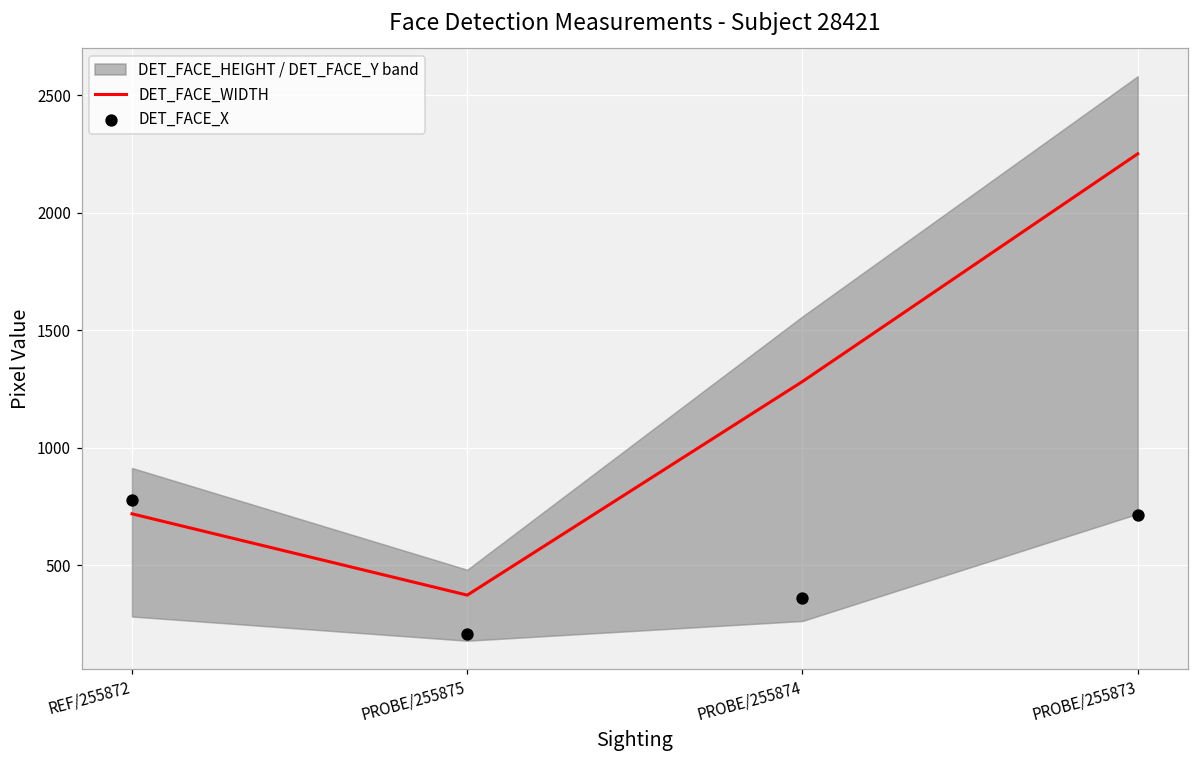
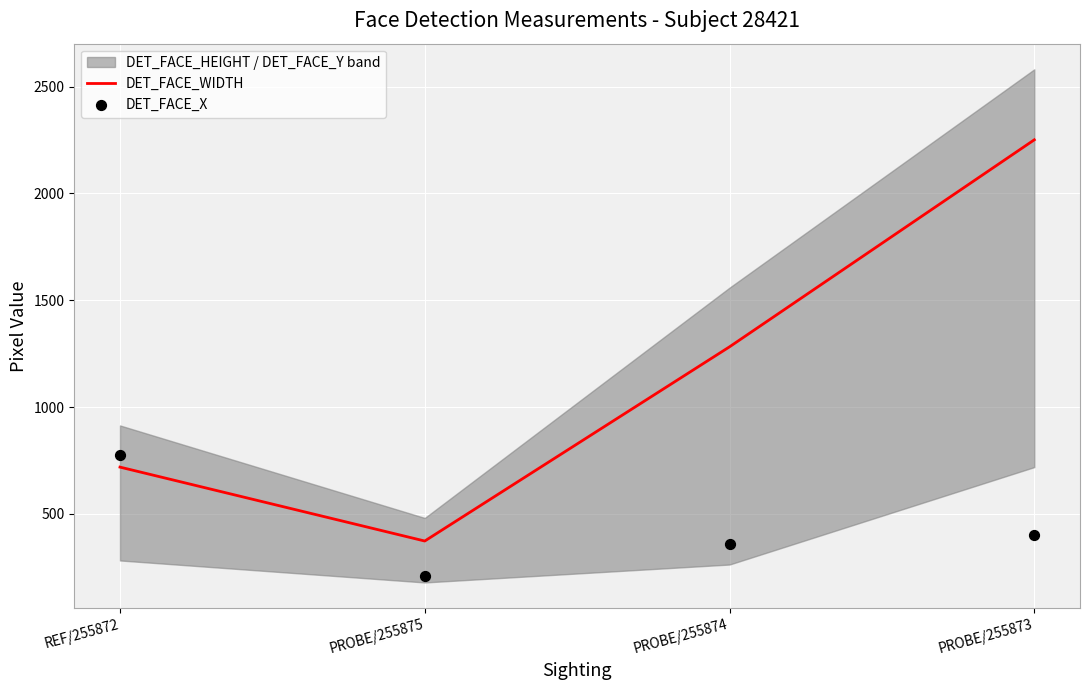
  {
    "DET_FACE_WIDTH": {
      "REF/255872": 720,
      "PROBE/255875": 370,
      "PROBE/255874": 1280,
      "PROBE/255873": 2250
    },
    "DET_FACE_X": {
-     "PROBE/255873": 710
+     "PROBE/255873": 400
    }
  }
